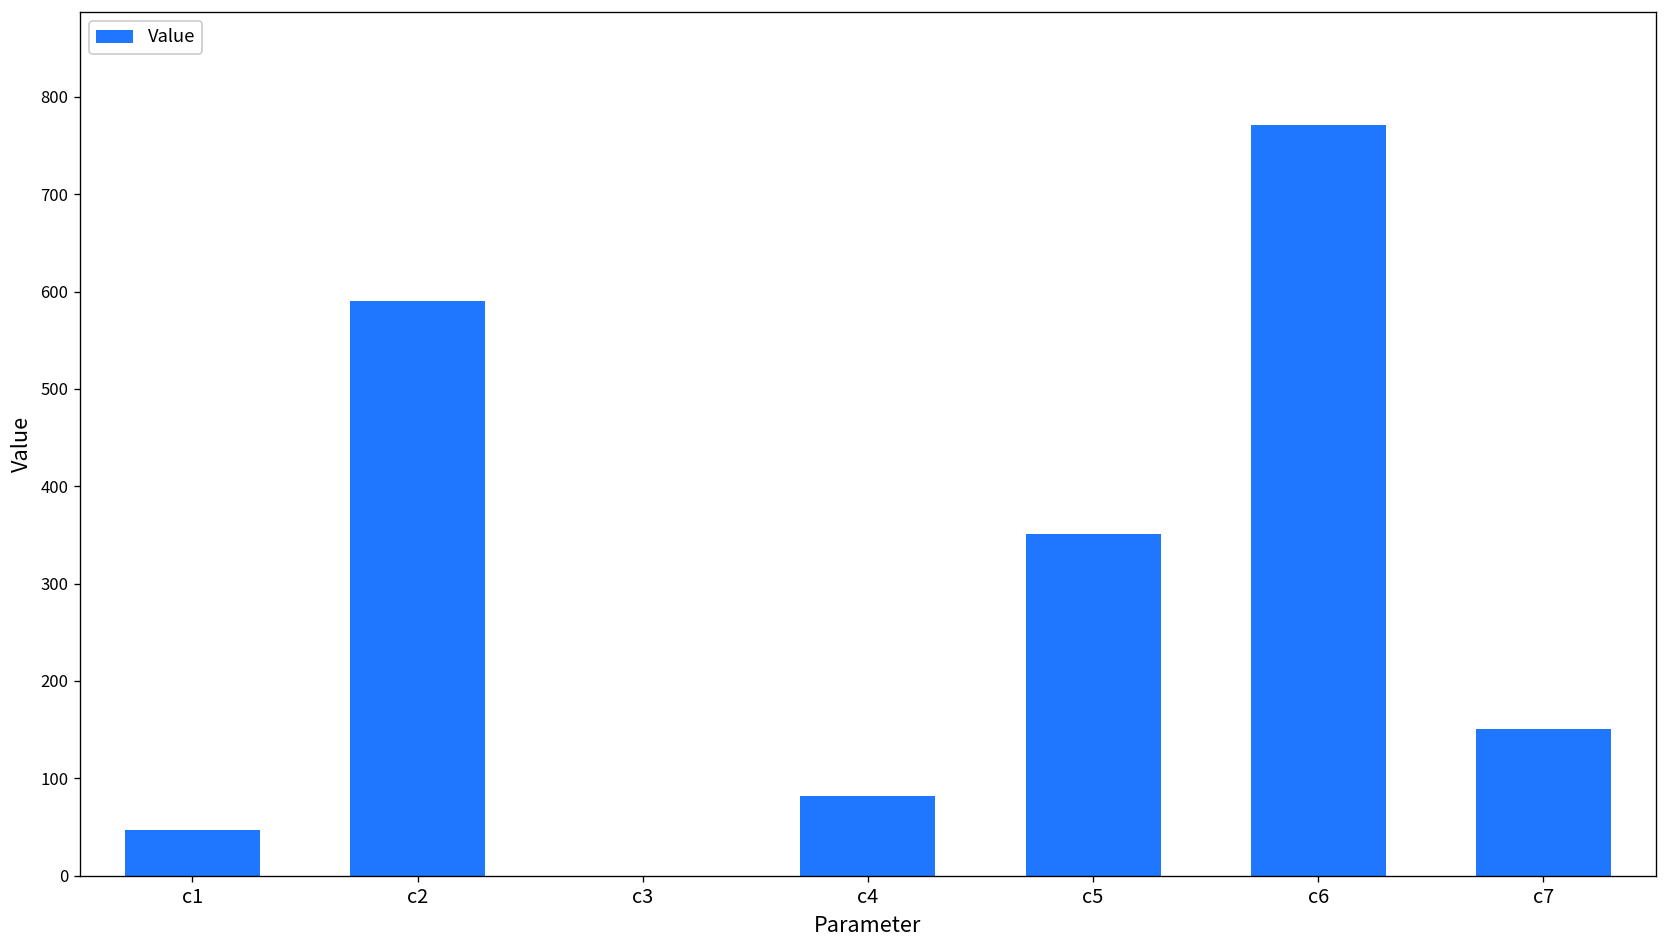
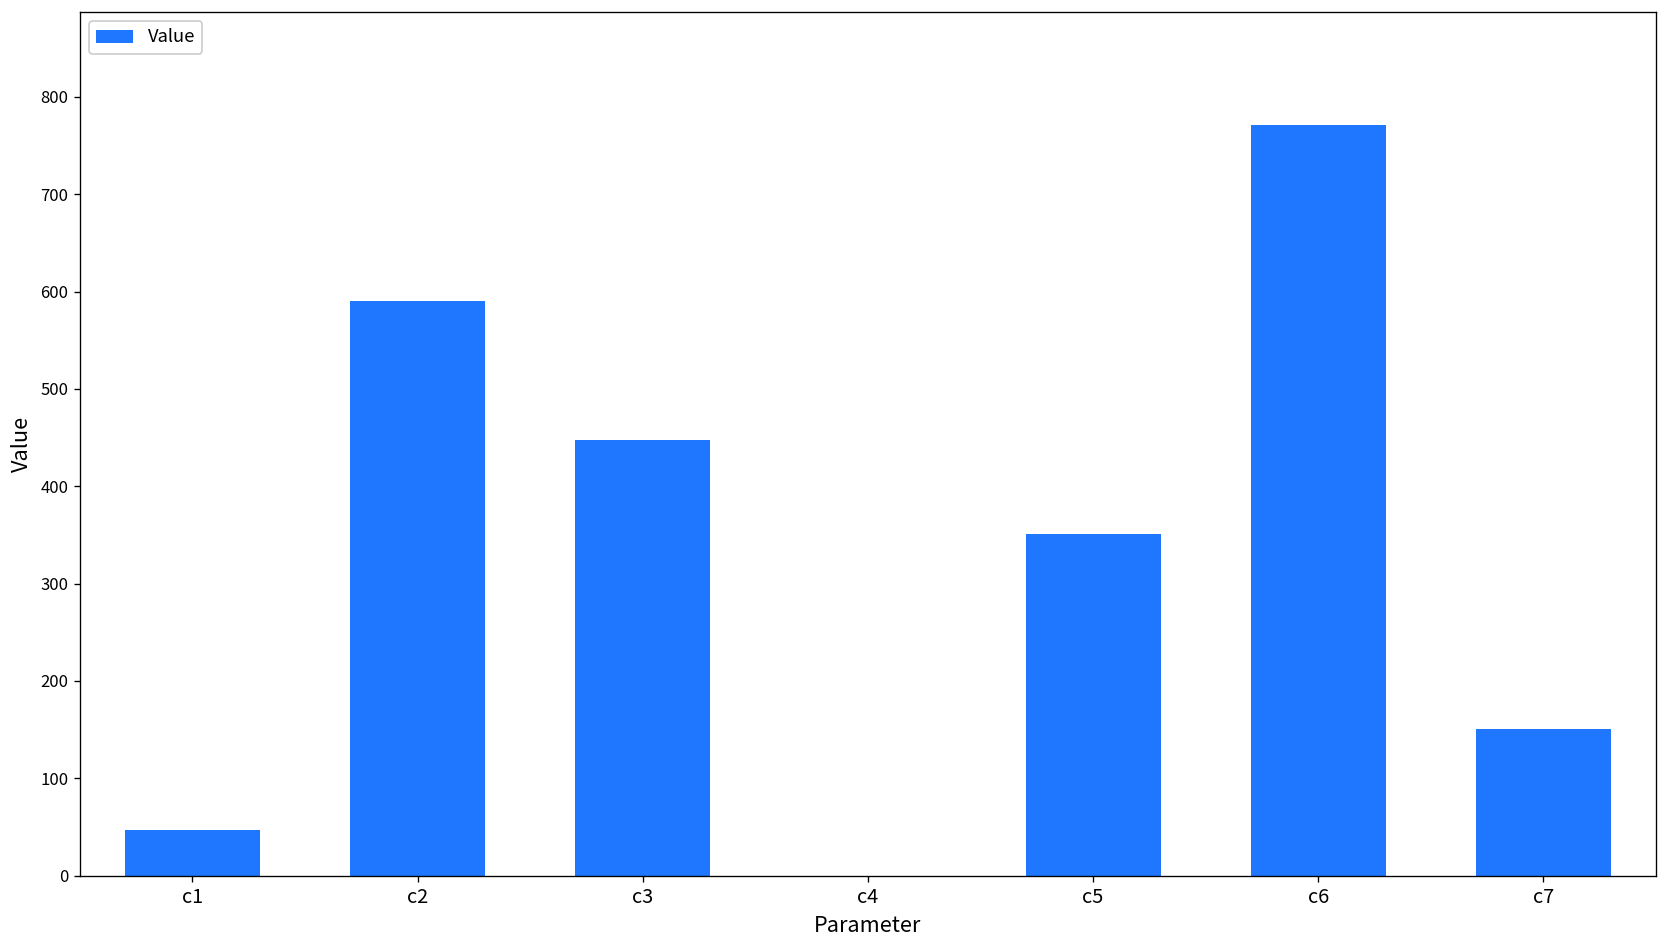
  {
    "c1": 50,
    "c2": 590,
-   "c3": 0,
-   "c4": 80,
+   "c3": 450,
+   "c4": 0,
    "c5": 350,
    "c6": 770,
    "c7": 150
  }
